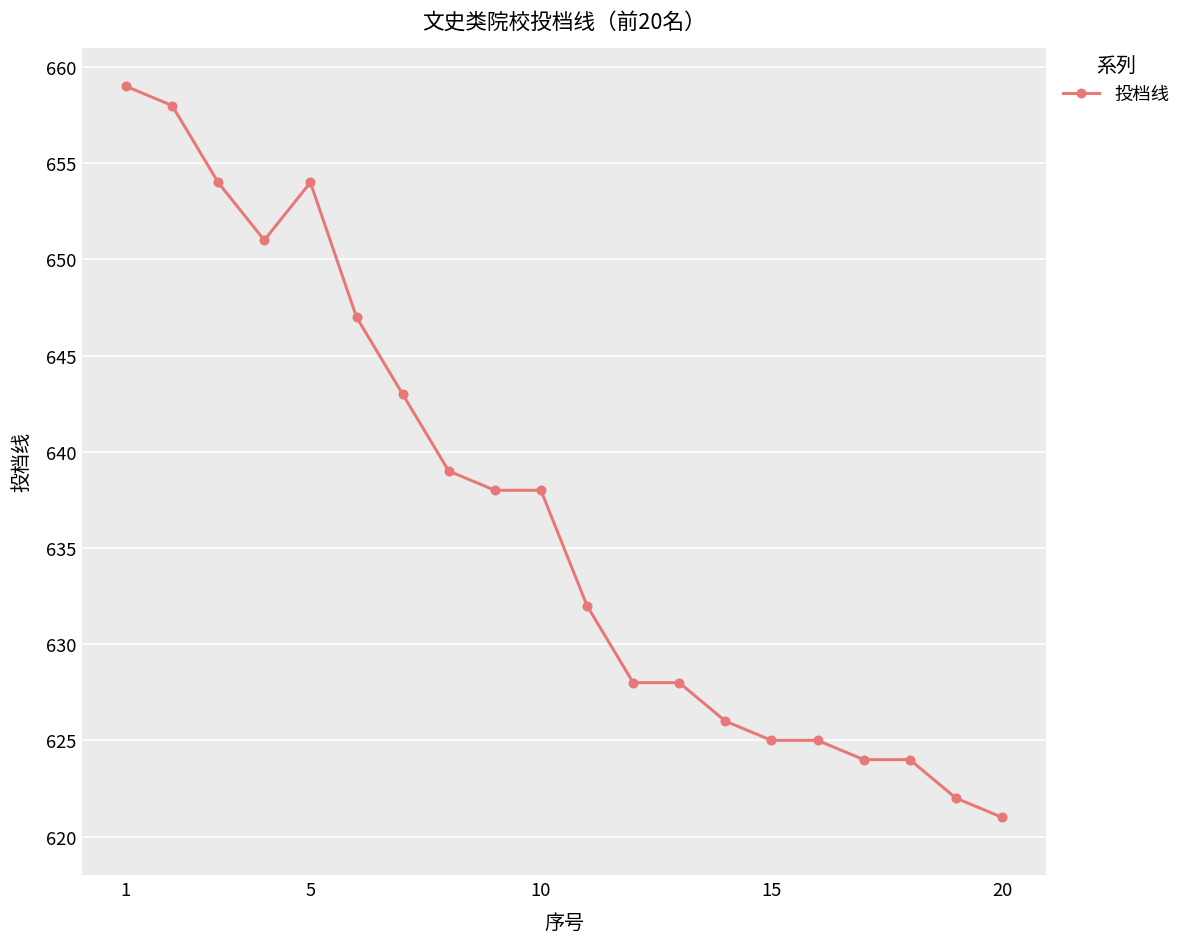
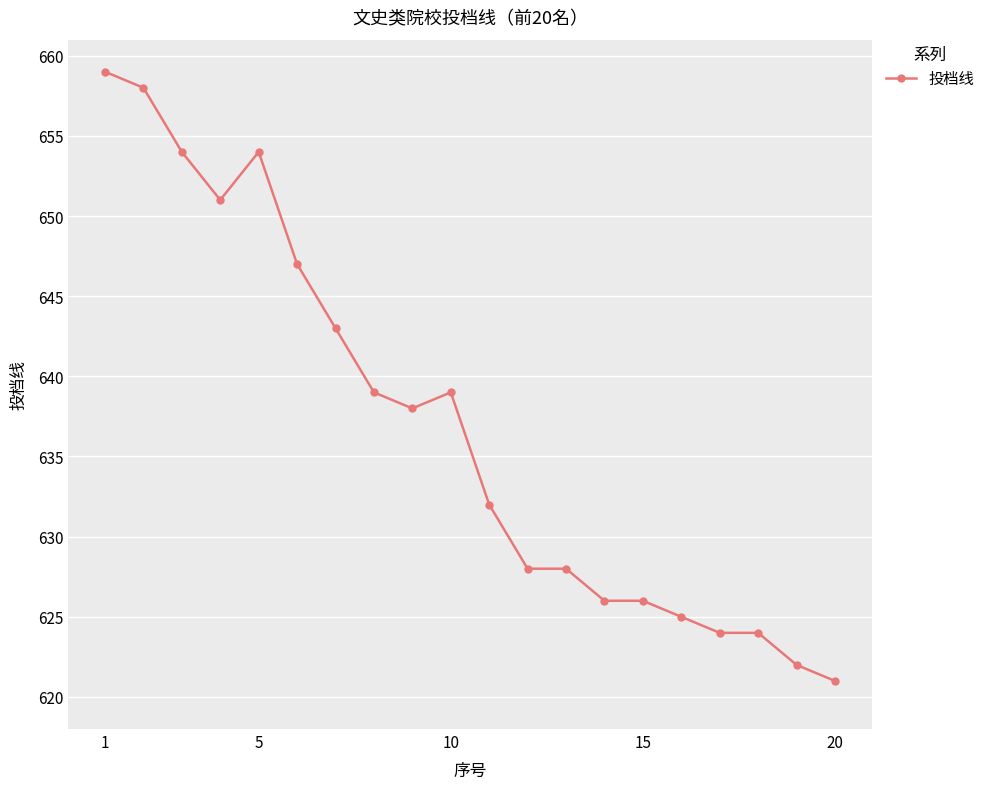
  {
    "1": 659,
    "5": 654,
-   "10": 638,
-   "15": 625,
+   "10": 639,
+   "15": 626,
    "20": 621
  }
